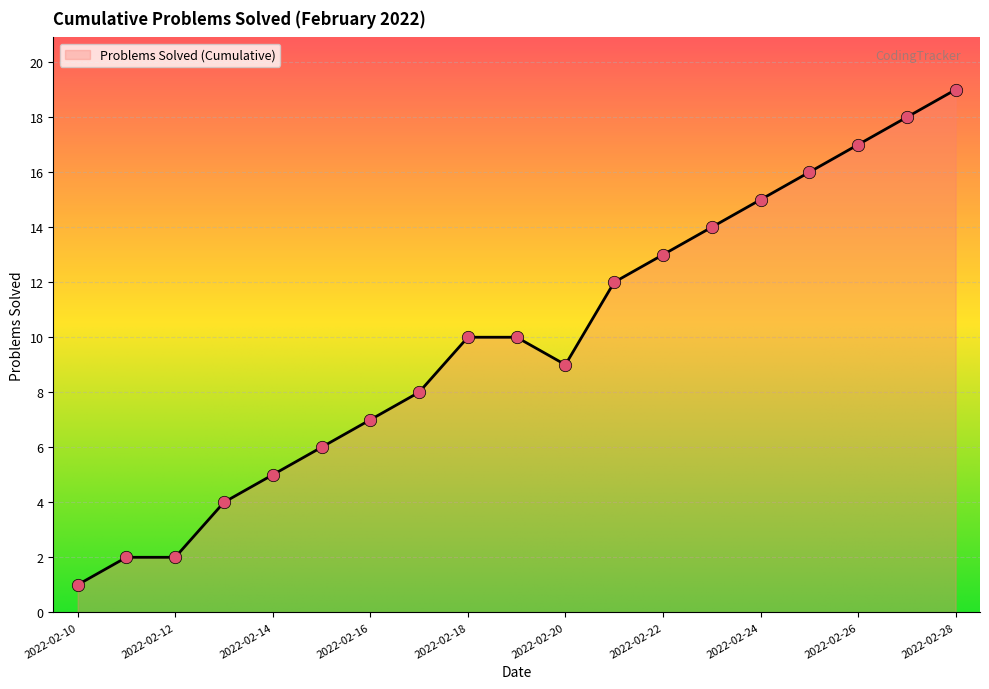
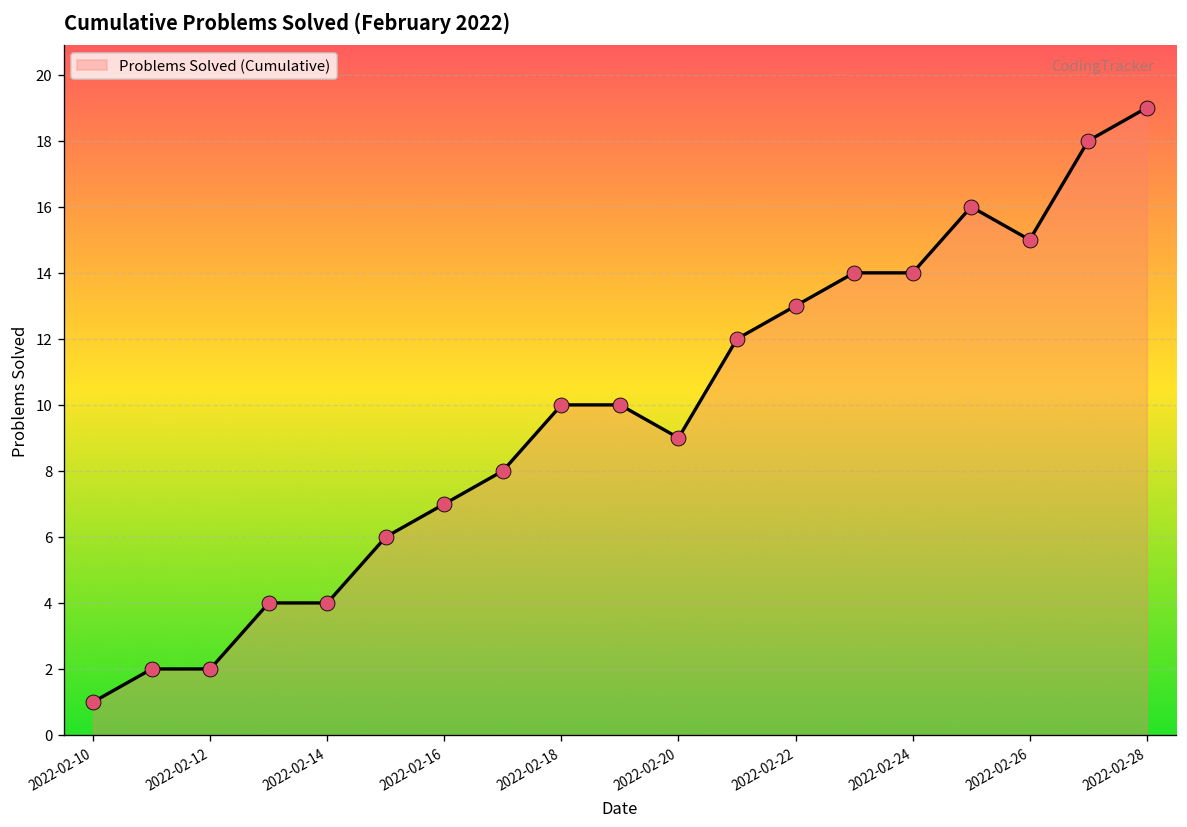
  {
    "2022-02-10": 1,
    "2022-02-12": 2,
-   "2022-02-14": 5,
+   "2022-02-14": 4,
    "2022-02-16": 7,
    "2022-02-18": 10,
    "2022-02-20": 9,
    "2022-02-22": 13,
-   "2022-02-24": 15,
-   "2022-02-26": 17,
+   "2022-02-24": 14,
+   "2022-02-26": 15,
    "2022-02-28": 19
  }
